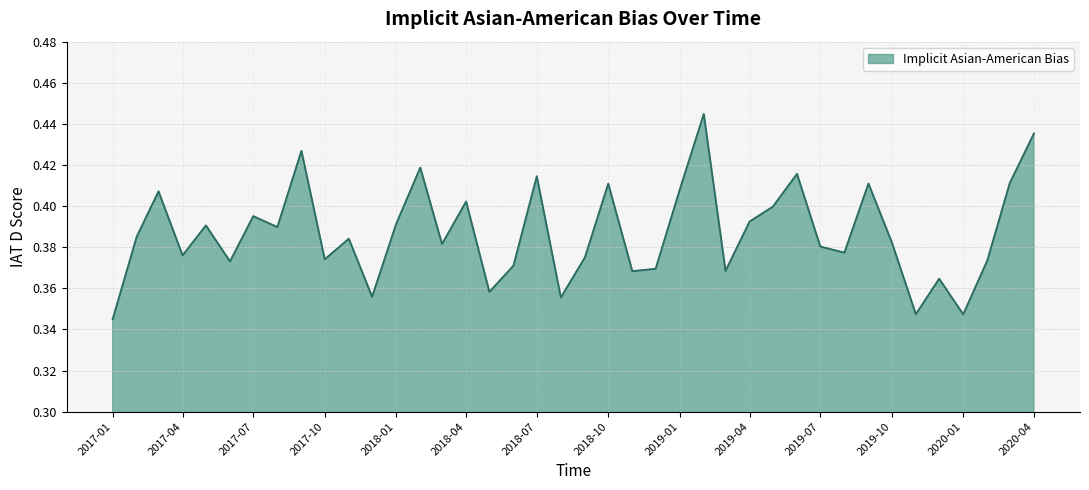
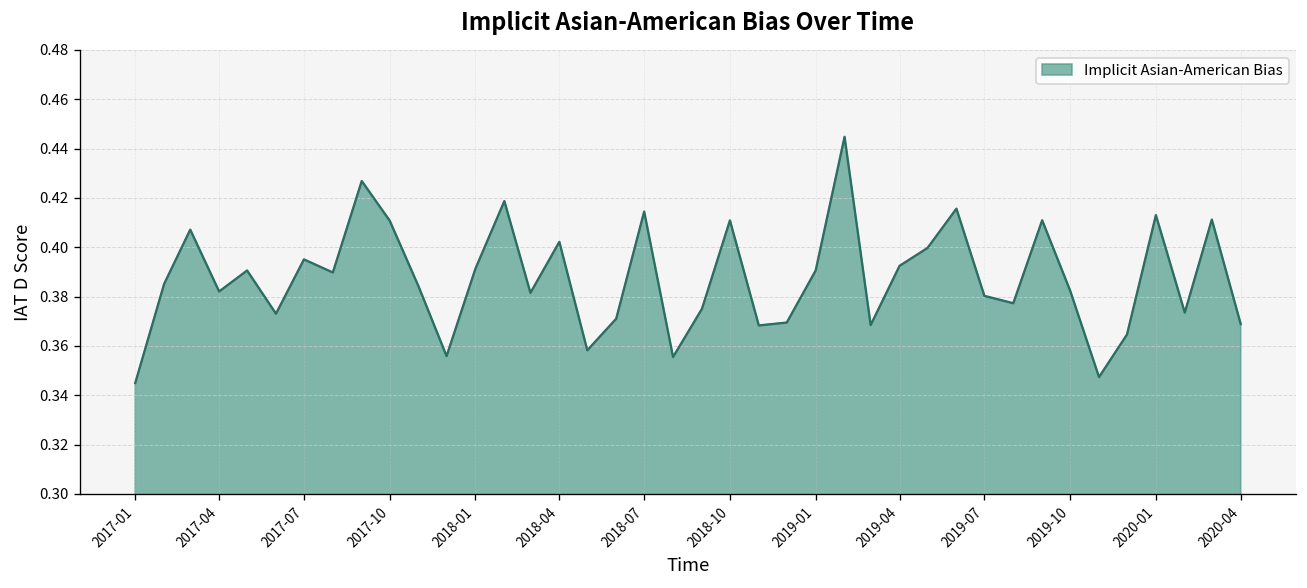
  {
    "2017-01": 0.345,
-   "2017-04": 0.376,
+   "2017-04": 0.382,
    "2017-07": 0.395,
-   "2017-10": 0.374,
+   "2017-10": 0.411,
    "2018-01": 0.391,
    "2018-04": 0.402,
    "2018-07": 0.414,
    "2018-10": 0.411,
-   "2019-01": 0.408,
+   "2019-01": 0.391,
    "2019-04": 0.392,
    "2019-07": 0.380,
    "2019-10": 0.382,
-   "2020-01": 0.347,
-   "2020-04": 0.435
+   "2020-01": 0.413,
+   "2020-04": 0.369
  }
